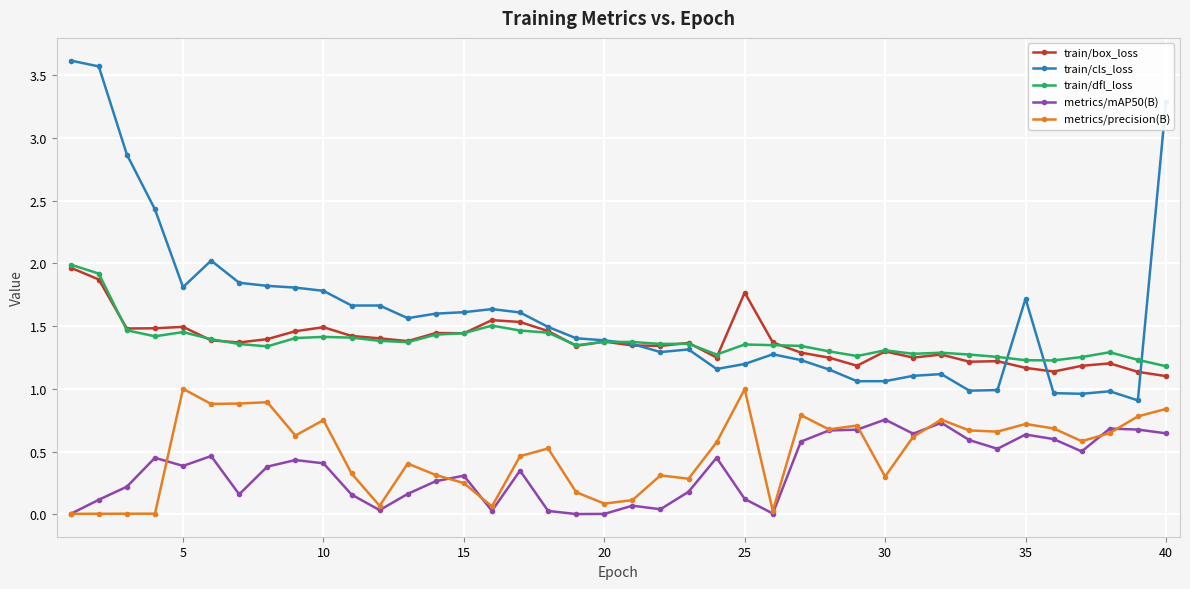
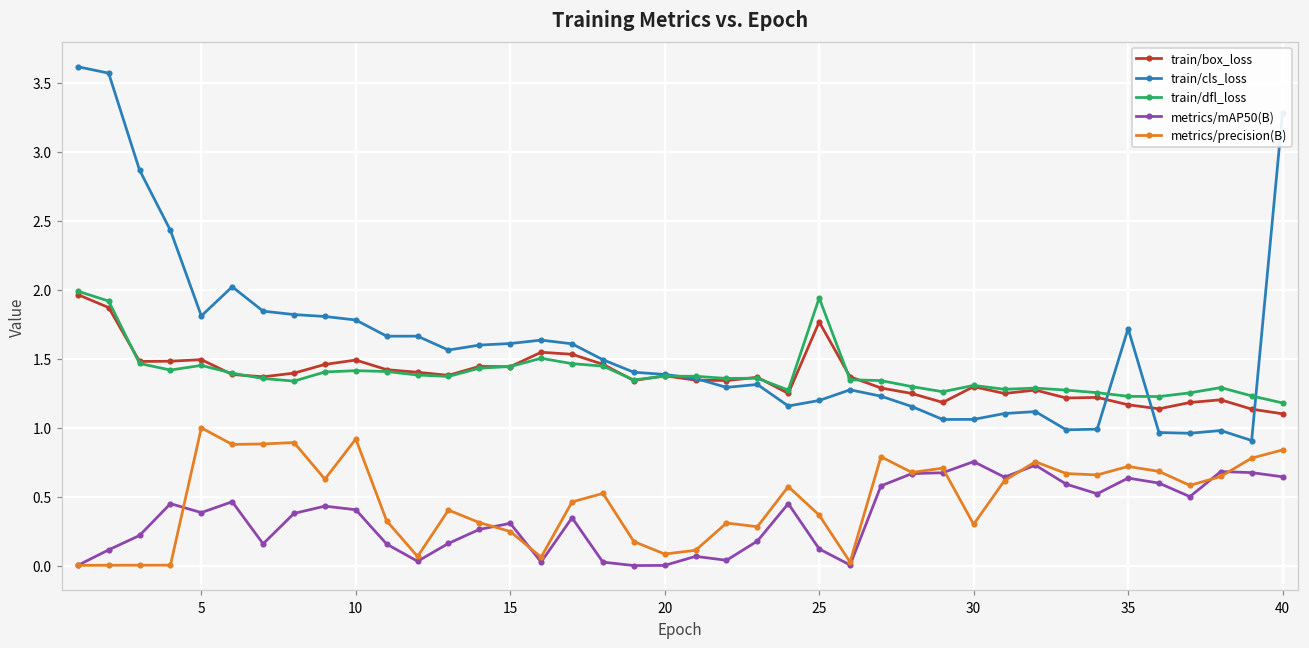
  {
    "train/box_loss": {
      "5": 1.49,
      "10": 1.49,
      "25": 1.77,
      "35": 1.17,
      "40": 1.10
    },
    "train/cls_loss": {
      "5": 1.81,
      "10": 1.78,
      "15": 1.61,
      "25": 1.20,
      "30": 1.06,
      "35": 1.72
    },
    "train/dfl_loss": {
      "5": 1.45,
      "10": 1.41,
-     "25": 1.35,
+     "25": 1.94,
      "35": 1.23,
      "40": 1.18
    },
    "metrics/mAP50(B)": {
      "5": 0.39,
      "10": 0.41,
      "15": 0.31,
      "20": 0.00,
      "25": 0.12,
      "30": 0.75,
      "35": 0.64,
      "40": 0.65
    },
    "metrics/precision(B)": {
      "5": 1.00,
-     "10": 0.75,
+     "10": 0.92,
      "15": 0.25,
      "20": 0.09,
-     "25": 1.00,
+     "25": 0.37,
      "30": 0.30,
      "35": 0.72,
      "40": 0.84
    }
  }
